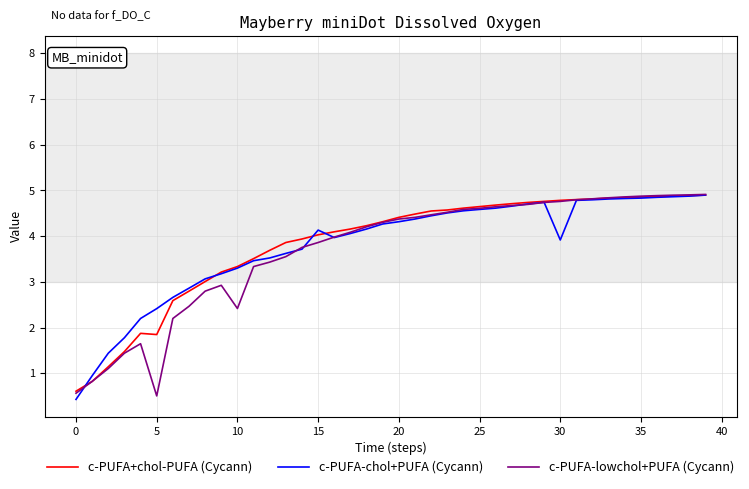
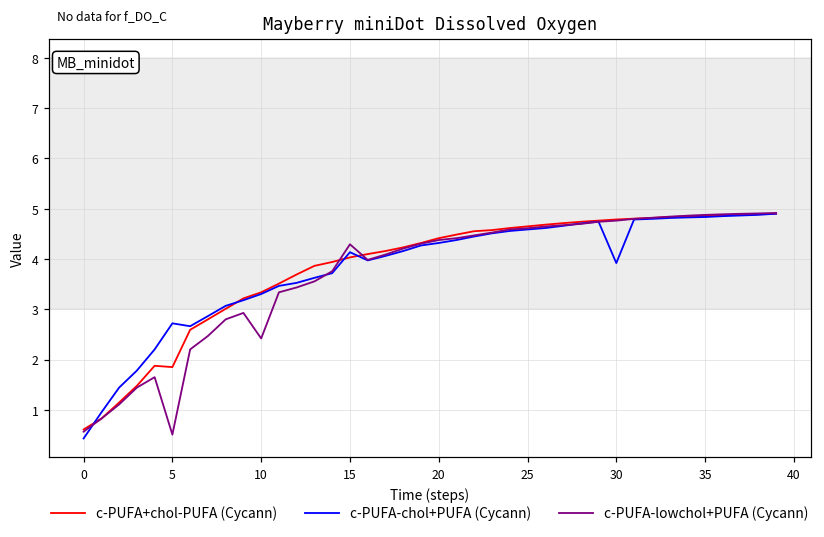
  {
    "c-PUFA+chol-PUFA (Cycann)": {
      "5": 1.8,
      "15": 4.0
    },
    "c-PUFA-chol+PUFA (Cycann)": {
      "0": 0.4,
-     "5": 2.4,
+     "5": 2.7,
      "15": 4.1,
      "20": 4.3,
      "30": 3.9
    },
    "c-PUFA-lowchol+PUFA (Cycann)": {
      "5": 0.5,
      "10": 2.4,
-     "15": 3.9
+     "15": 4.3
    }
  }
